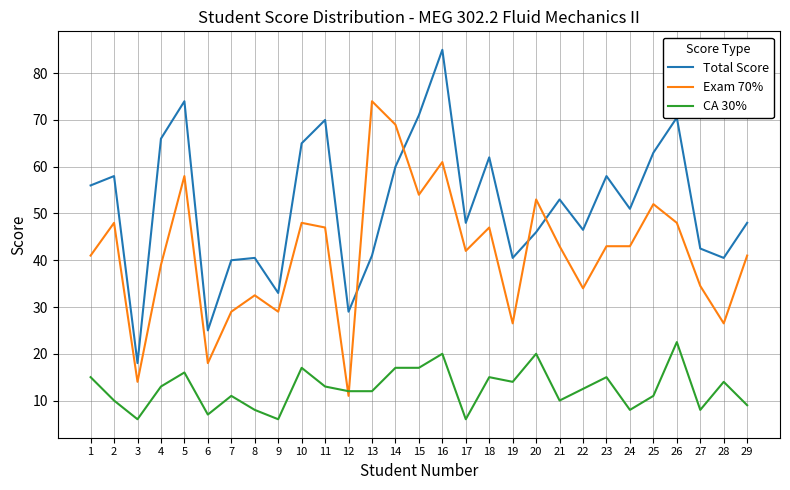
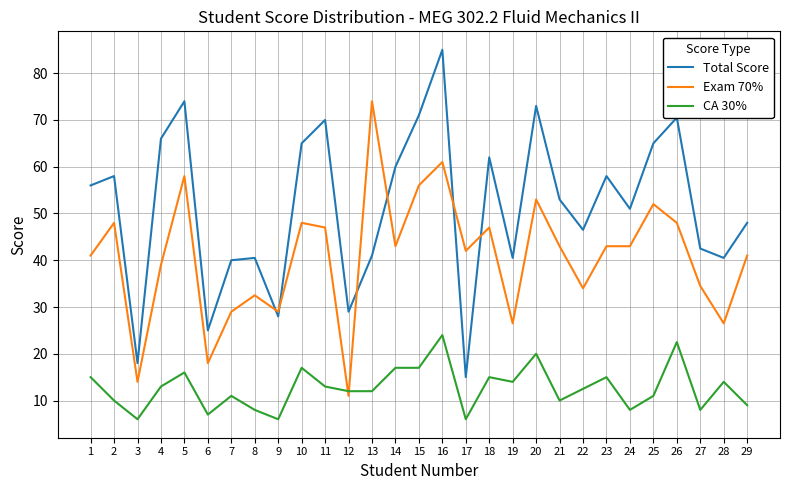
  {
    "Total Score": {
      "1": 56,
      "2": 58,
      "3": 18,
      "4": 66,
      "5": 74,
      "6": 25,
      "7": 40,
      "8": 41,
-     "9": 33,
+     "9": 28,
      "10": 65,
      "11": 70,
      "12": 29,
      "13": 41,
      "14": 60,
      "15": 71,
      "16": 85,
-     "17": 48,
+     "17": 15,
      "18": 62,
      "19": 41,
-     "20": 46,
+     "20": 73,
      "21": 53,
      "22": 47,
      "23": 58,
      "24": 51,
-     "25": 63,
+     "25": 65,
      "27": 43,
      "28": 41,
      "29": 48
    },
    "Exam 70%": {
      "1": 41,
      "2": 48,
      "3": 14,
      "4": 39,
      "5": 58,
      "6": 18,
      "7": 29,
      "8": 33,
      "9": 29,
      "10": 48,
      "11": 47,
      "12": 11,
      "13": 74,
-     "14": 69,
-     "15": 54,
+     "14": 43,
+     "15": 56,
      "16": 61,
      "17": 42,
      "18": 47,
      "19": 27,
      "20": 53,
      "21": 43,
      "22": 34,
      "23": 43,
      "24": 43,
      "25": 52,
      "26": 48,
      "27": 35,
      "28": 27,
      "29": 41
    },
    "CA 30%": {
      "1": 15,
      "2": 10,
      "3": 6,
      "4": 13,
      "5": 16,
      "6": 7,
      "7": 11,
      "8": 8,
      "9": 6,
      "10": 17,
      "11": 13,
      "12": 12,
      "13": 12,
      "14": 17,
      "15": 17,
-     "16": 20,
+     "16": 24,
      "17": 6,
      "18": 15,
      "19": 14,
      "20": 20,
      "21": 10,
      "22": 13,
      "23": 15,
      "24": 8,
      "25": 11,
      "26": 23,
      "27": 8,
      "28": 14,
      "29": 9
    }
  }
